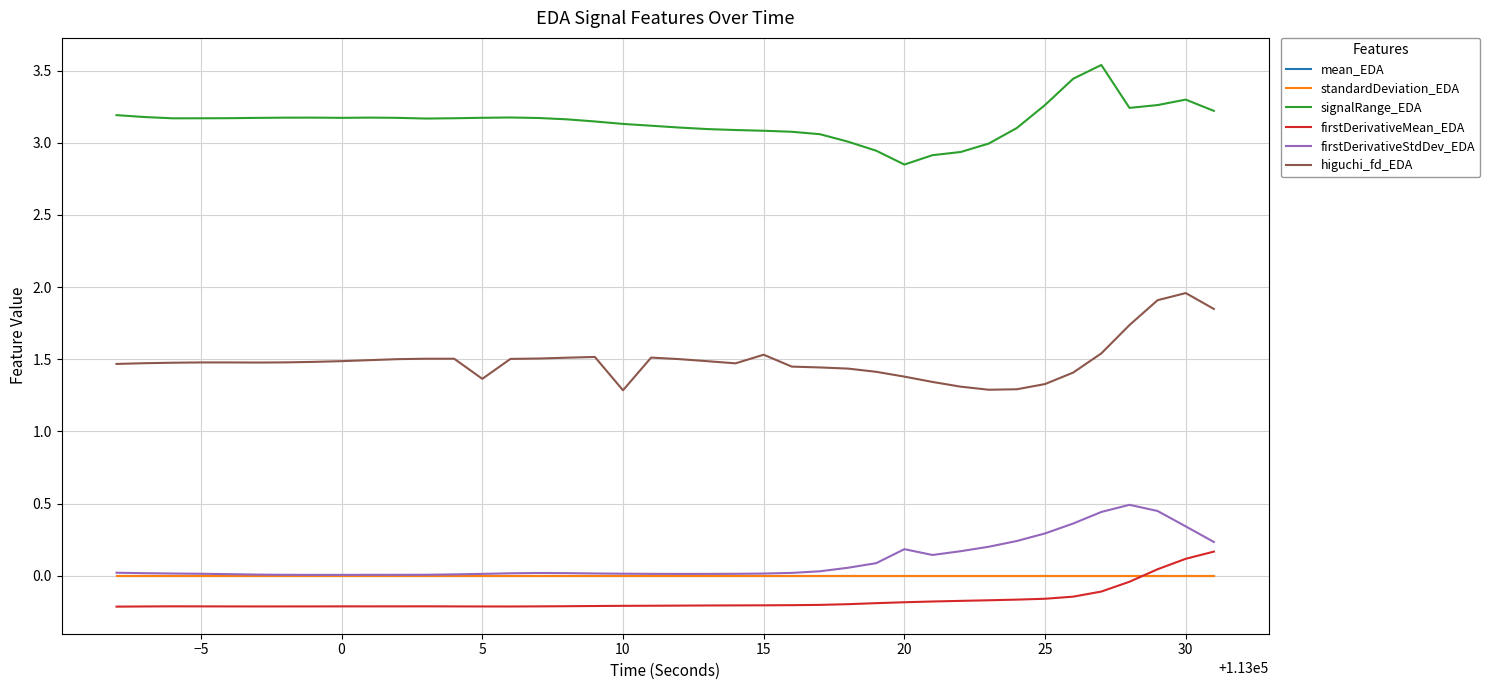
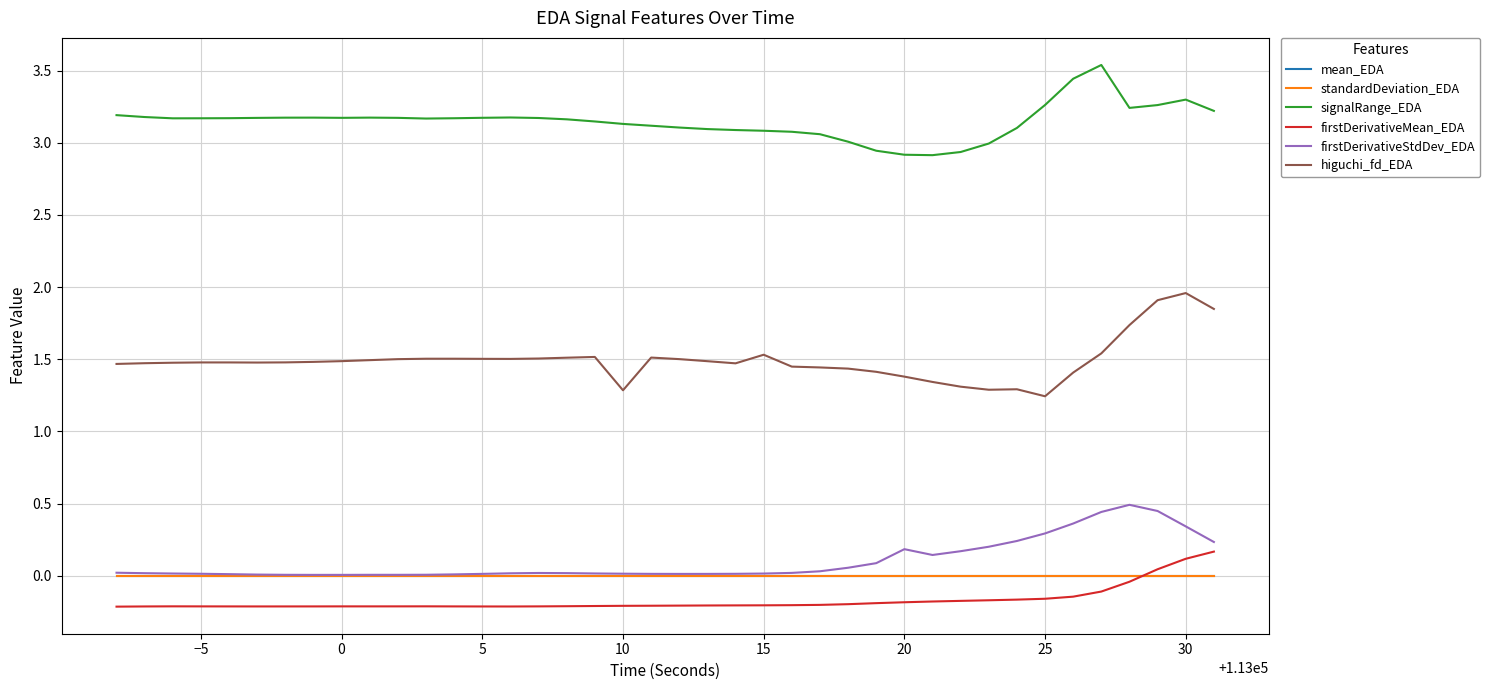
  {
    "standardDeviation_EDA": {
      "20": 0.00,
      "25": 0.00,
      "30": 0.00
    },
    "signalRange_EDA": {
      "−5": 3.17,
      "0": 3.17,
      "5": 3.17,
      "10": 3.13,
      "15": 3.08,
-     "20": 2.85,
+     "20": 2.92,
      "25": 3.26,
      "30": 3.30
    },
    "firstDerivativeMean_EDA": {
      "−5": -0.21,
      "0": -0.21,
      "5": -0.21,
      "10": -0.21,
      "15": -0.20,
      "20": -0.18,
      "25": -0.16,
      "30": 0.12
    },
    "firstDerivativeStdDev_EDA": {
      "20": 0.18,
      "25": 0.29,
      "30": 0.34
    },
    "higuchi_fd_EDA": {
      "−5": 1.48,
      "0": 1.49,
-     "5": 1.36,
+     "5": 1.50,
      "10": 1.29,
      "15": 1.53,
      "20": 1.38,
-     "25": 1.33,
+     "25": 1.24,
      "30": 1.96
    }
  }
